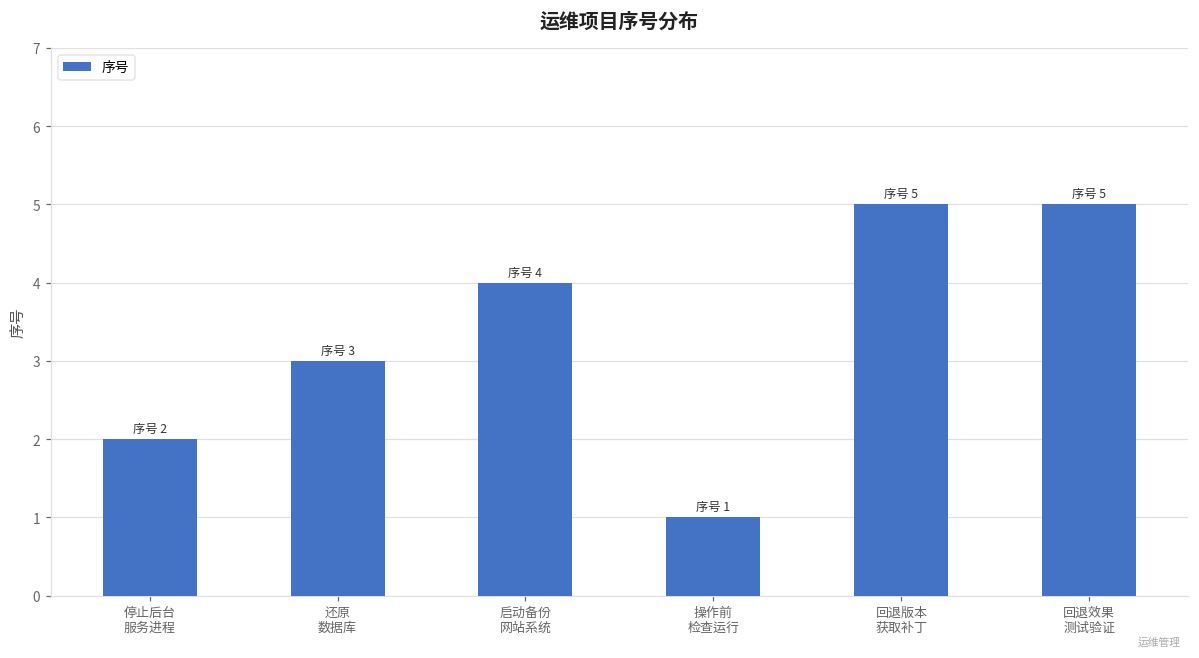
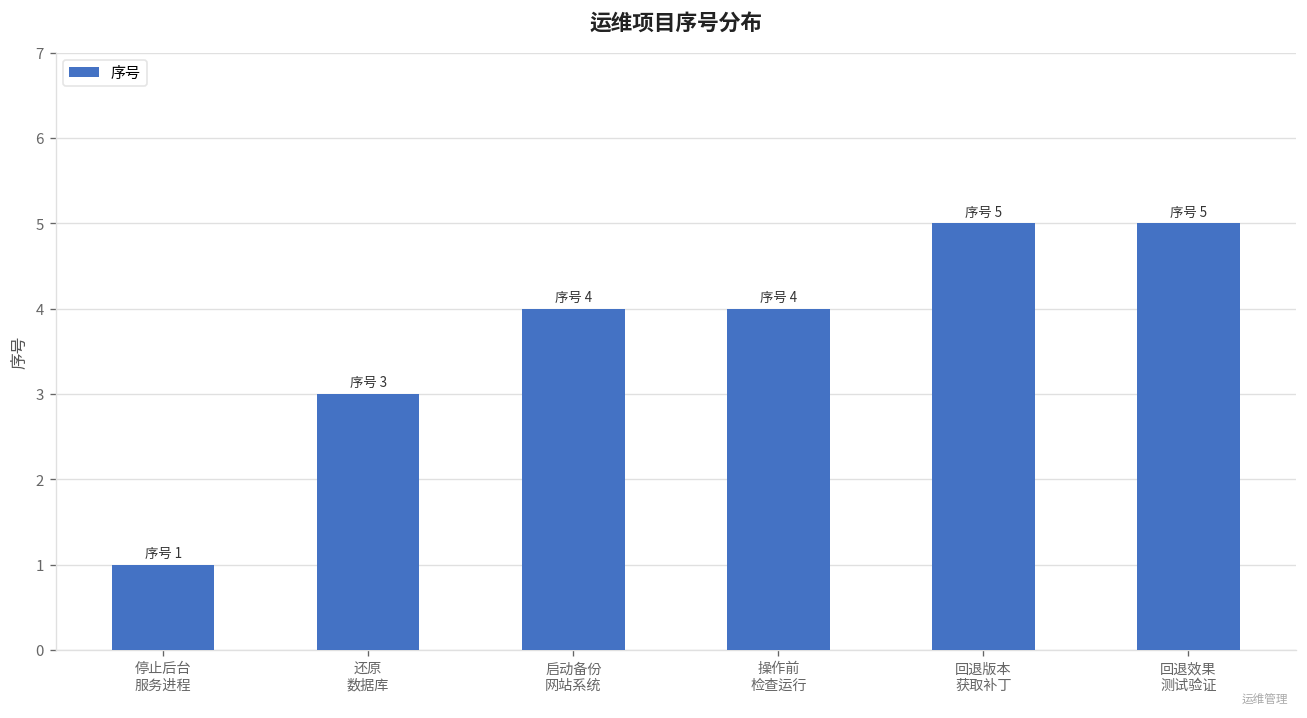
  {
-   "停止后台 服务进程": 2,
+   "停止后台 服务进程": 1,
    "还原 数据库": 3,
    "启动备份 网站系统": 4,
-   "操作前 检查运行": 1,
+   "操作前 检查运行": 4,
    "回退版本 获取补丁": 5,
    "回退效果 测试验证": 5
  }
